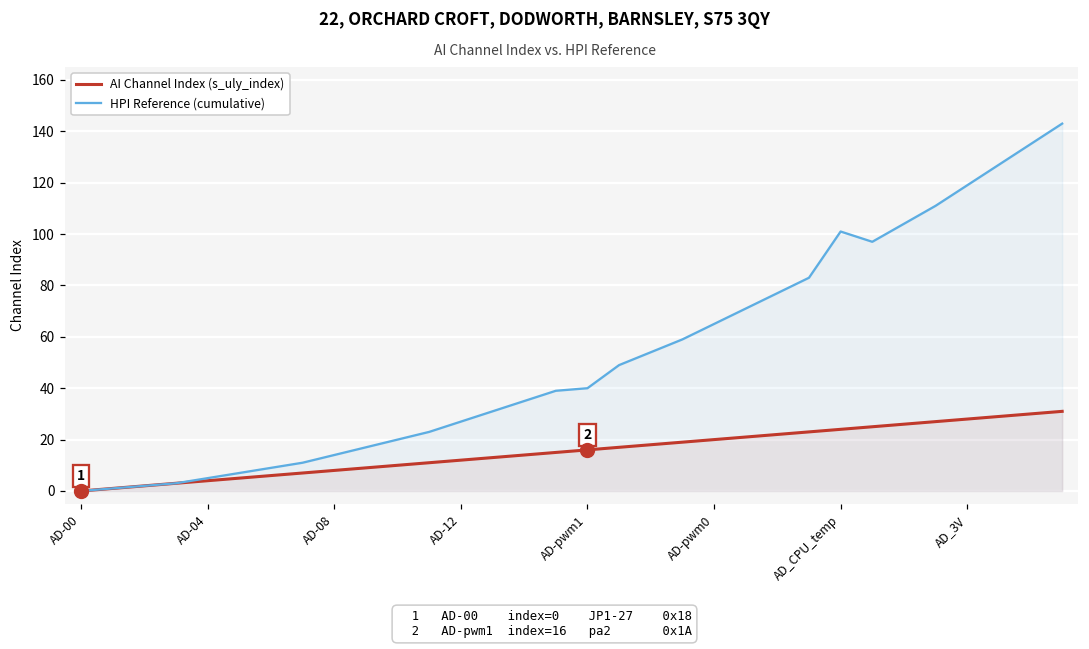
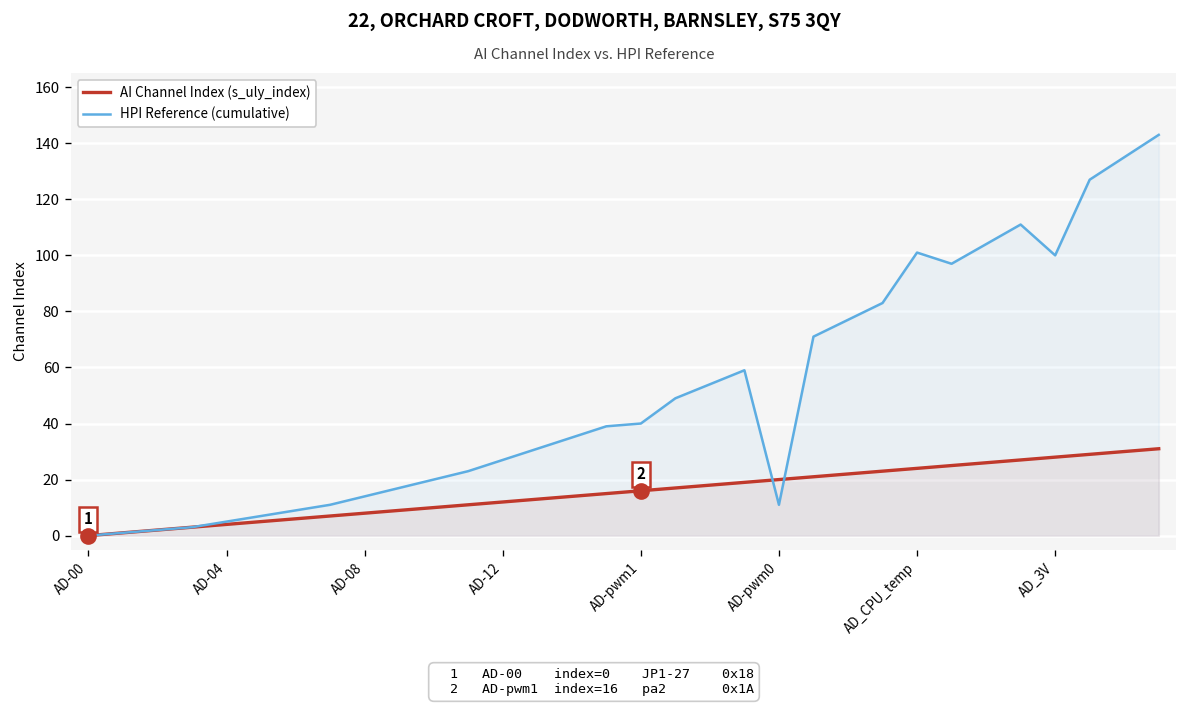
  {
    "HPI Reference (cumulative)": {
      "AD-08": 14,
      "AD-12": 27,
      "AD-pwm1": 40,
-     "AD-pwm0": 65,
+     "AD-pwm0": 11,
      "AD_CPU_temp": 101,
-     "AD_3V": 119
+     "AD_3V": 100
    }
  }
